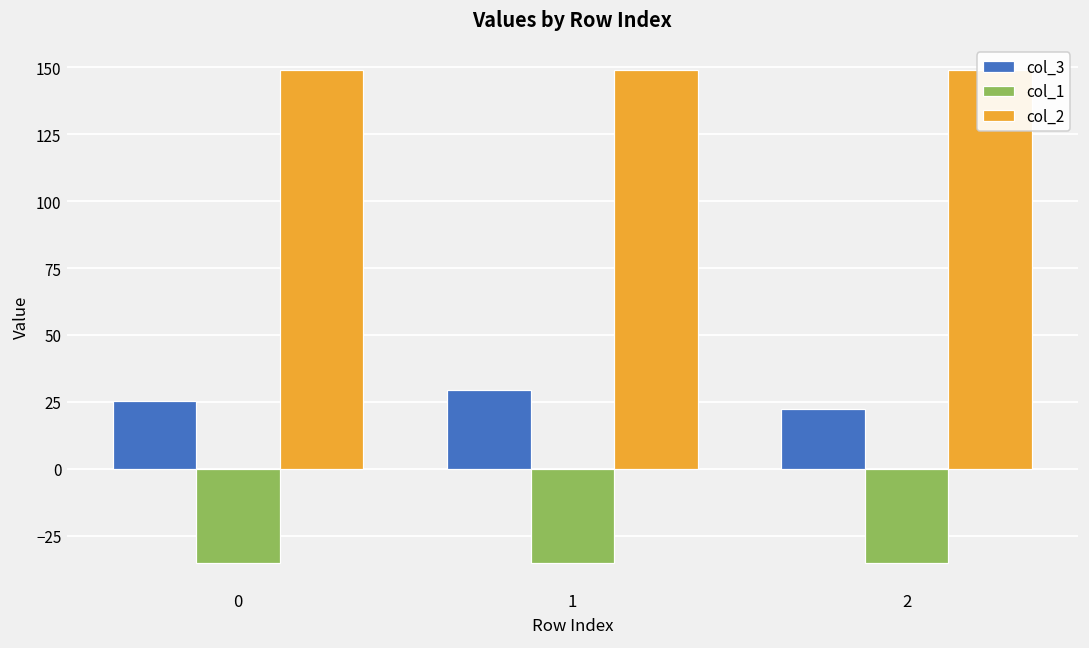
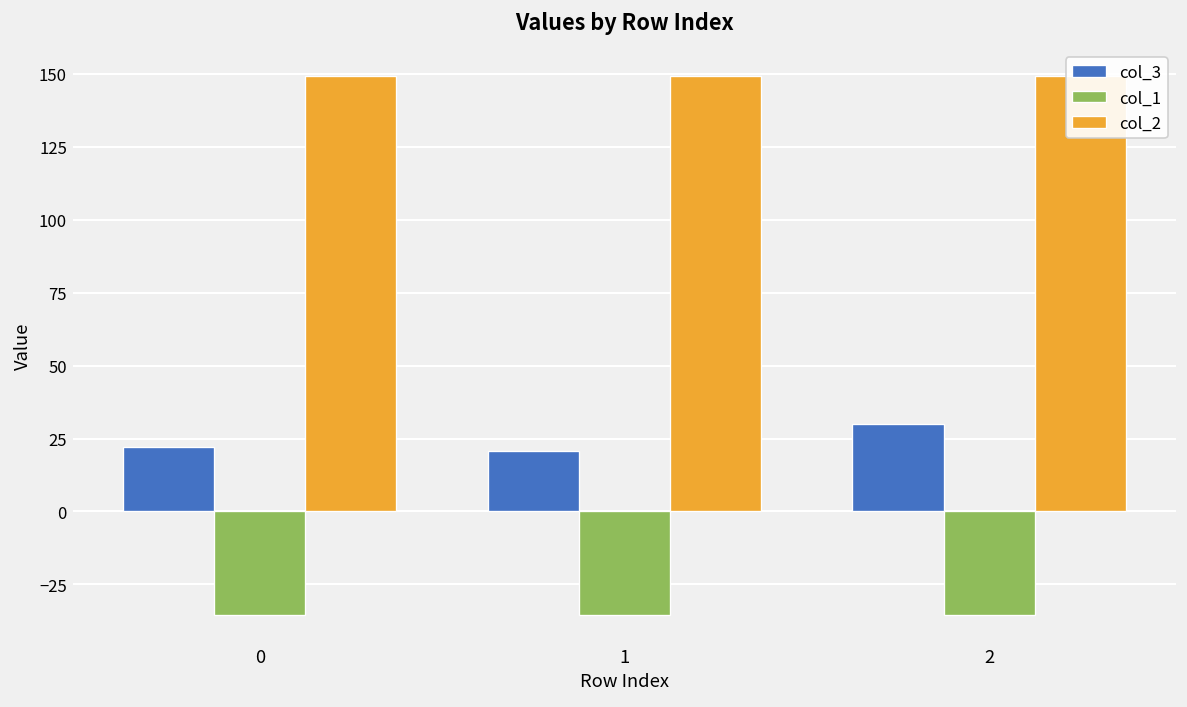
  {
    "col_3": {
-     "0": 25,
-     "1": 30,
-     "2": 22
+     "0": 22,
+     "1": 21,
+     "2": 30
    },
    "col_1": {
      "0": -35,
      "1": -35,
      "2": -35
    },
    "col_2": {
      "0": 149,
      "1": 149
    }
  }
